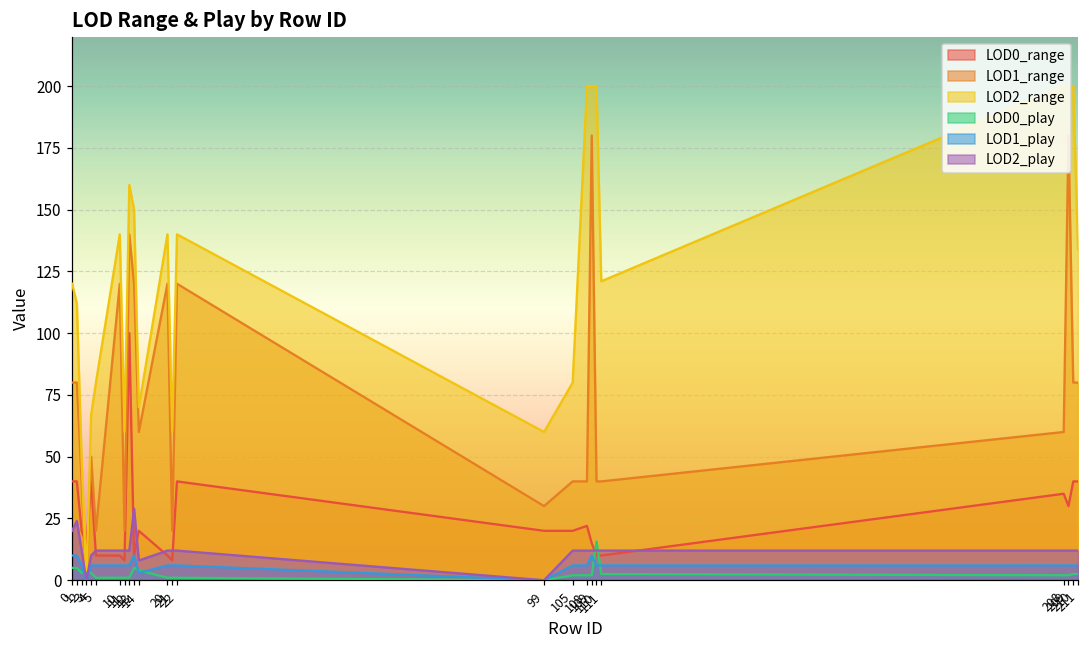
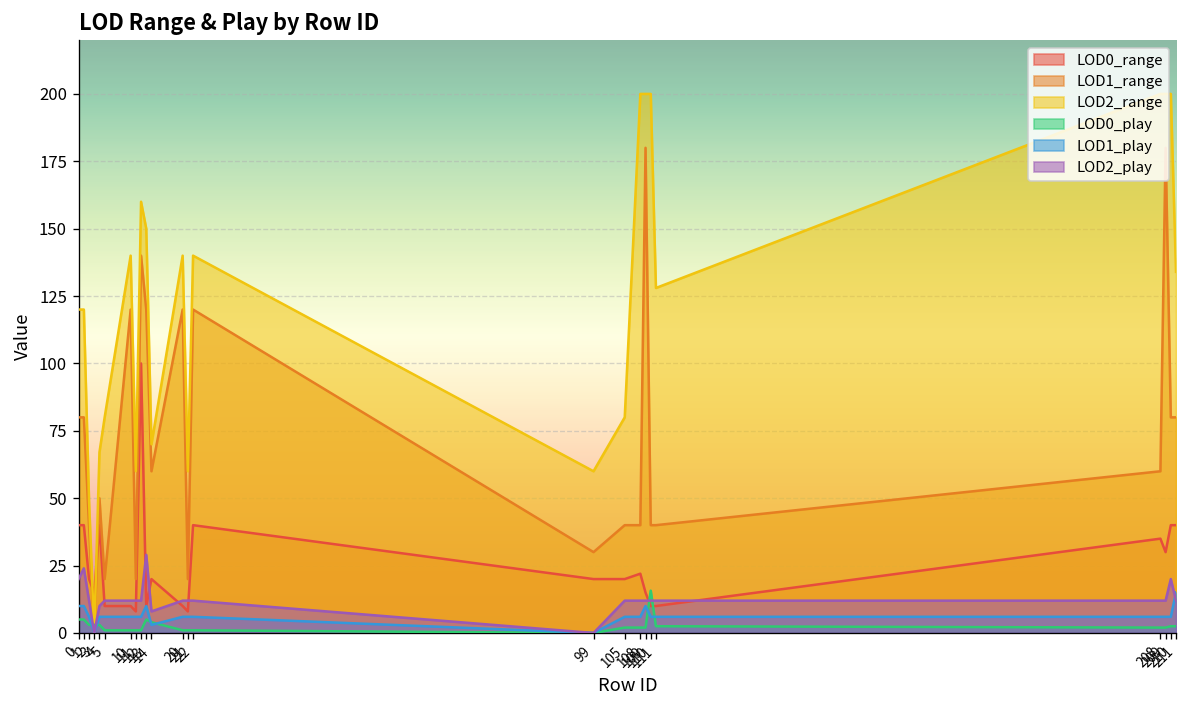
  {
    "LOD2_range": {
      "0": 120,
-     "1": 112,
+     "1": 120,
      "2": 49,
      "4": 67,
      "5": 80,
      "10": 140,
      "11": 60,
      "12": 160,
      "13": 150,
      "14": 70,
      "20": 140,
      "21": 60,
      "22": 140,
      "99": 60,
      "105": 80,
      "108": 200,
      "109": 200,
      "110": 200,
-     "111": 121,
+     "111": 128,
      "210": 200,
      "211": 134
    },
    "LOD0_play": {
      "0": 5,
      "1": 5,
      "2": 3,
      "3": 3,
      "4": 3,
      "5": 1,
      "10": 1,
      "11": 1,
      "12": 1,
      "13": 5,
      "20": 1,
      "21": 1,
      "22": 1,
      "105": 2,
      "108": 2,
      "109": 2,
      "110": 16,
      "111": 3,
      "208": 2,
      "209": 2,
      "210": 3,
      "211": 3
    },
    "LOD1_play": {
      "0": 10,
      "1": 10,
      "2": 6,
      "4": 6,
      "5": 6,
      "10": 6,
      "11": 6,
      "12": 6,
      "20": 6,
      "21": 6,
      "22": 6,
      "105": 6,
      "108": 6,
      "109": 10,
      "110": 6,
      "111": 6,
      "208": 6,
      "209": 6,
      "210": 6,
-     "211": 6
+     "211": 15
    },
    "LOD2_play": {
      "0": 20,
      "1": 24,
      "2": 12,
      "4": 10,
      "5": 12,
      "10": 12,
      "11": 12,
      "12": 12,
      "13": 29,
      "14": 8,
      "20": 12,
      "21": 12,
      "22": 12,
      "105": 12,
      "108": 12,
      "109": 12,
      "110": 12,
      "111": 12,
      "208": 12,
      "209": 12,
-     "210": 12,
+     "210": 20,
      "211": 12
    }
  }
